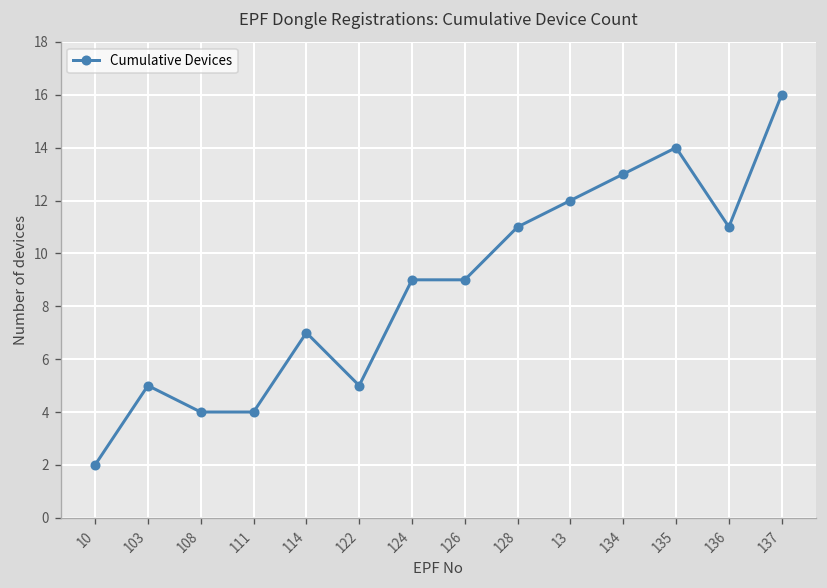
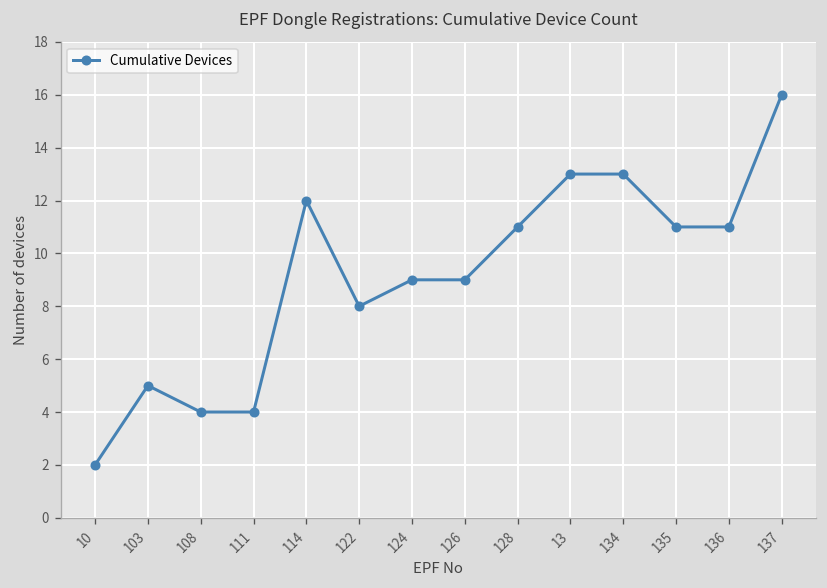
  {
    "10": 2,
    "103": 5,
    "108": 4,
    "111": 4,
-   "114": 7,
-   "122": 5,
+   "114": 12,
+   "122": 8,
    "124": 9,
    "126": 9,
    "128": 11,
-   "13": 12,
+   "13": 13,
    "134": 13,
-   "135": 14,
+   "135": 11,
    "136": 11,
    "137": 16
  }
